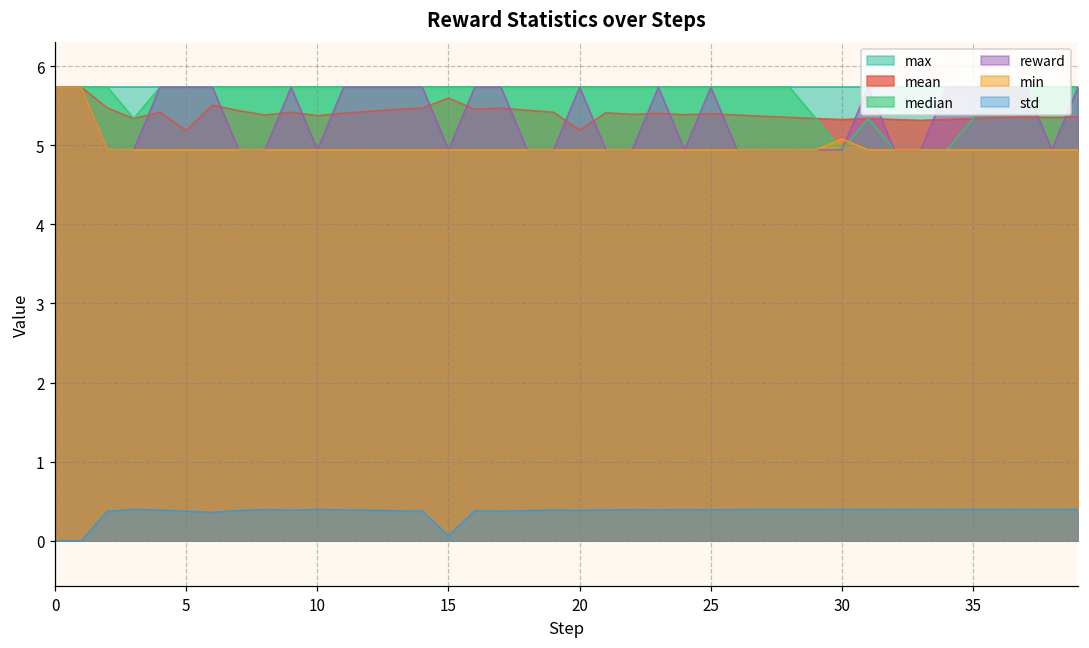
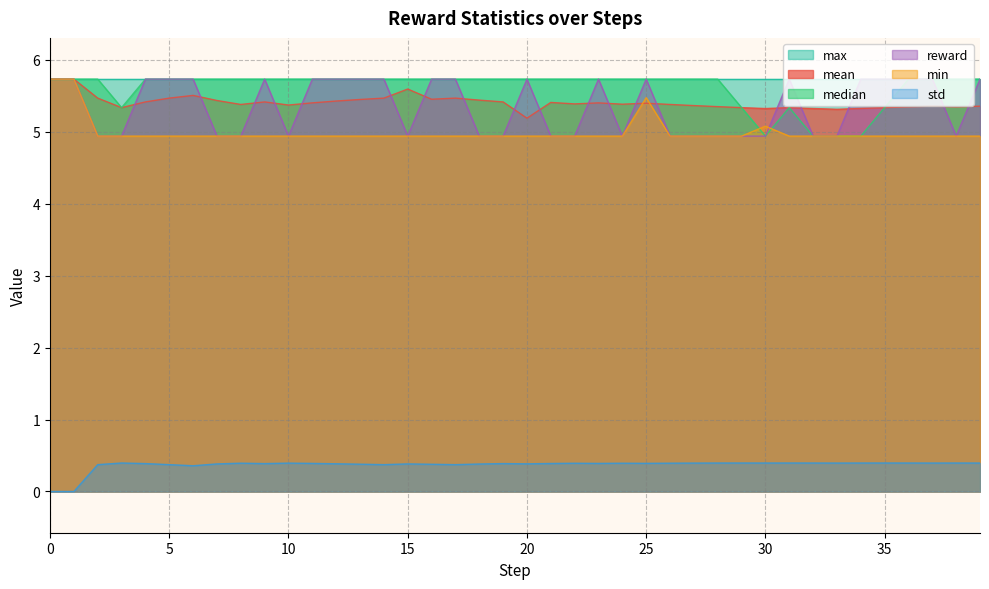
  {
    "mean": {
-     "5": 5.2,
+     "5": 5.5,
      "10": 5.4,
      "15": 5.6,
      "20": 5.2,
      "25": 5.4,
      "30": 5.3
    },
    "min": {
      "5": 4.9,
      "20": 4.9,
-     "25": 4.9,
+     "25": 5.5,
      "30": 5.1,
      "35": 4.9
    },
    "std": {
      "0": 0.0,
      "5": 0.4,
      "10": 0.4,
-     "15": 0.1,
+     "15": 0.4,
      "20": 0.4,
      "25": 0.4,
      "30": 0.4,
      "35": 0.4
    }
  }
